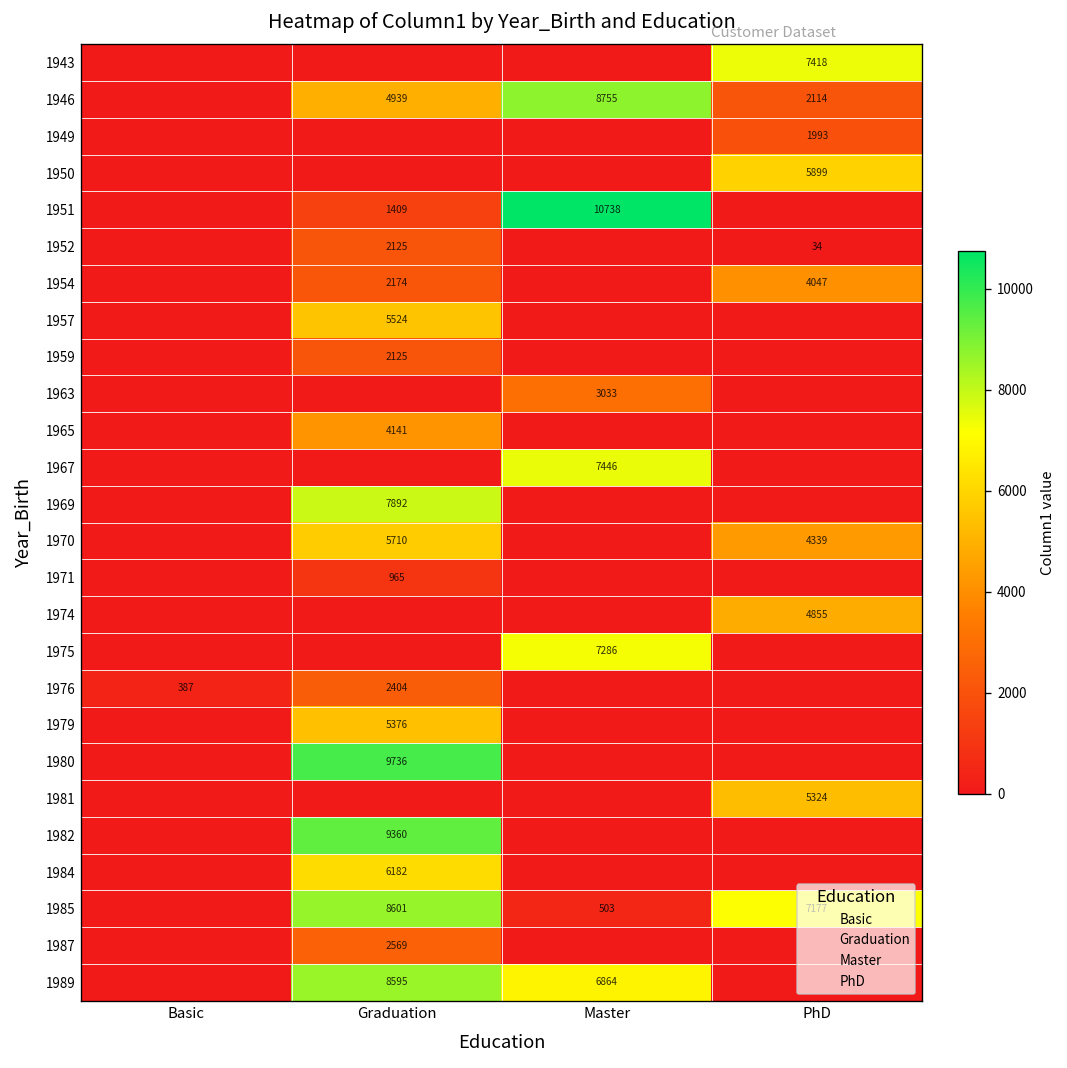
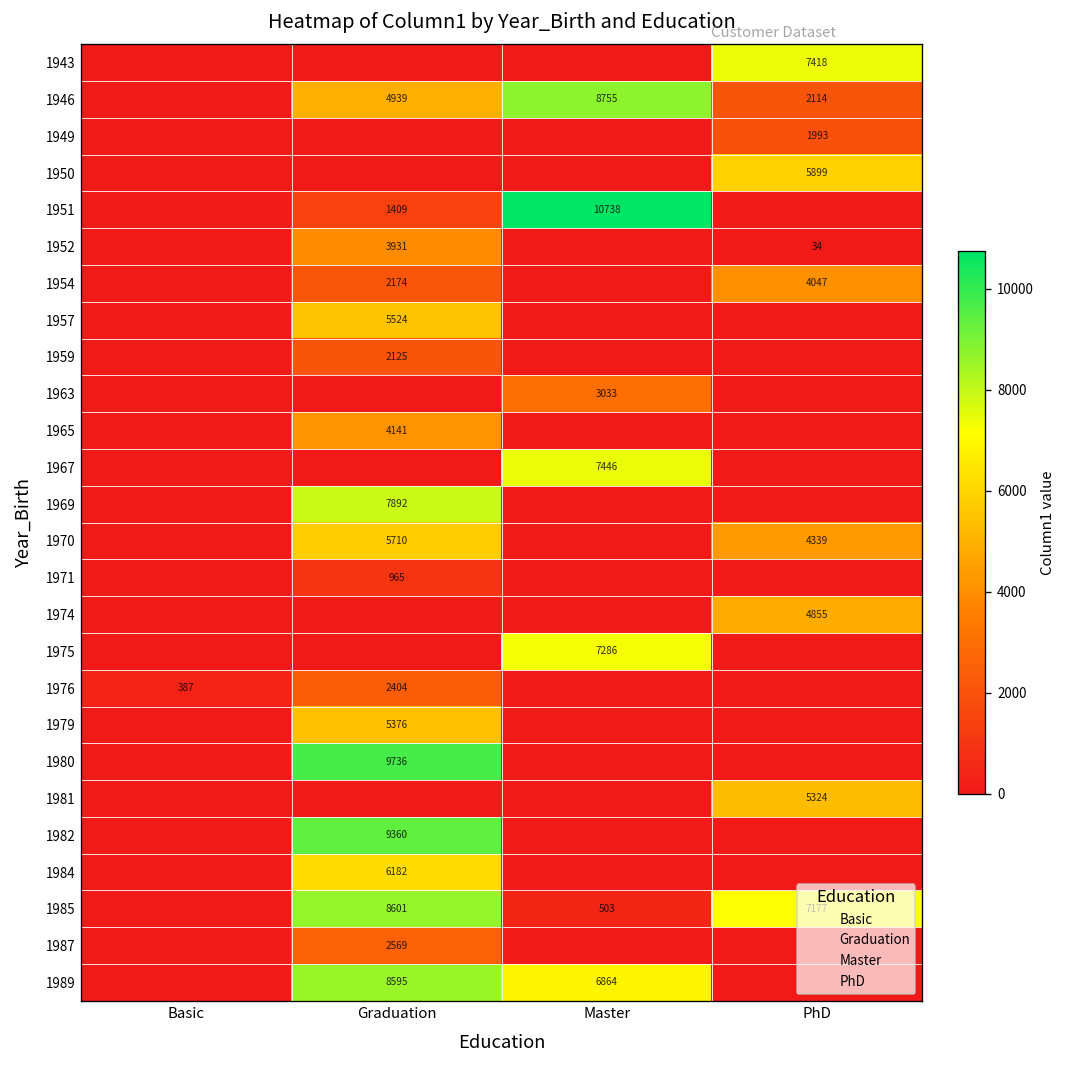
  {
    "1943": {
      "PhD": 7418
    },
    "1946": {
      "Graduation": 4939,
      "Master": 8755,
      "PhD": 2114
    },
    "1949": {
      "PhD": 1993
    },
    "1950": {
      "PhD": 5899
    },
    "1951": {
      "Graduation": 1409,
      "Master": 10738
    },
    "1952": {
-     "Graduation": 2125,
+     "Graduation": 3931,
      "PhD": 34
    },
    "1954": {
      "Graduation": 2174,
      "PhD": 4047
    },
    "1957": {
      "Graduation": 5524
    },
    "1959": {
      "Graduation": 2125
    },
    "1963": {
      "Master": 3033
    },
    "1965": {
      "Graduation": 4141
    },
    "1967": {
      "Master": 7446
    },
    "1969": {
      "Graduation": 7892
    },
    "1970": {
      "Graduation": 5710,
      "PhD": 4339
    },
    "1971": {
      "Graduation": 965
    },
    "1974": {
      "PhD": 4855
    },
    "1975": {
      "Master": 7286
    },
    "1976": {
      "Basic": 387,
      "Graduation": 2404
    },
    "1979": {
      "Graduation": 5376
    },
    "1980": {
      "Graduation": 9736
    },
    "1981": {
      "PhD": 5324
    },
    "1982": {
      "Graduation": 9360
    },
    "1984": {
      "Graduation": 6182
    },
    "1985": {
      "Graduation": 8601,
      "Master": 503
    },
    "1987": {
      "Graduation": 2569
    },
    "1989": {
      "Graduation": 8595,
      "Master": 6864
    }
  }
